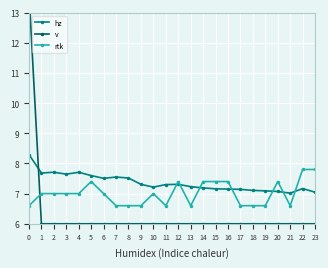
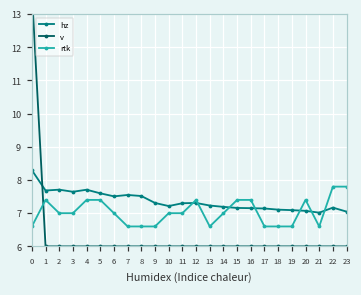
  {
    "rtk": {
      "0": 6.6,
-     "1": 7.0,
+     "1": 7.4,
      "2": 7.0,
      "3": 7.0,
-     "4": 7.0,
+     "4": 7.4,
      "5": 7.4,
      "6": 7.0,
      "7": 6.6,
      "8": 6.6,
      "9": 6.6,
      "10": 7.0,
-     "11": 6.6,
+     "11": 7.0,
      "12": 7.4,
      "13": 6.6,
-     "14": 7.4,
+     "14": 7.0,
      "15": 7.4,
      "16": 7.4,
      "17": 6.6,
      "18": 6.6,
      "19": 6.6,
      "20": 7.4,
      "21": 6.6,
      "22": 7.8,
      "23": 7.8
    }
  }
